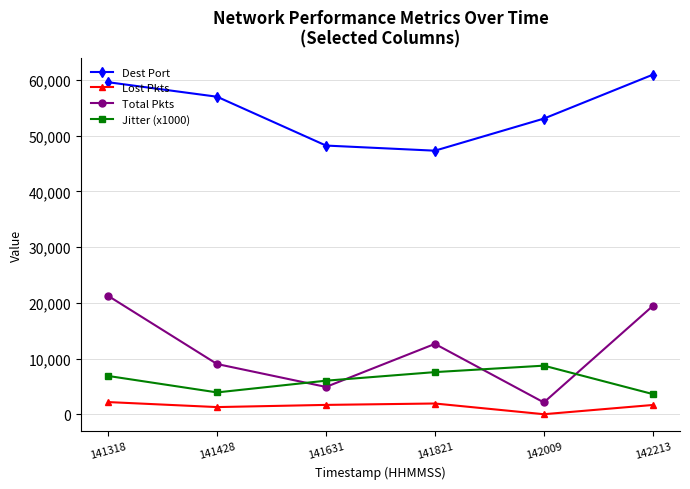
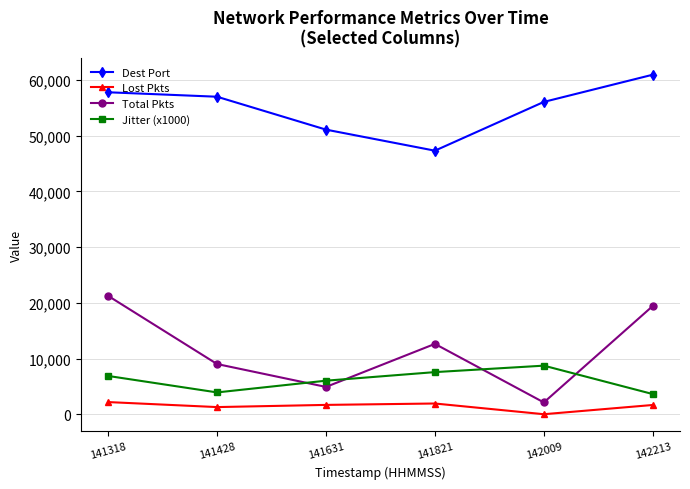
  {
    "Dest Port": {
-     "141318": "60,000",
+     "141318": "58,000",
      "141428": "57,000",
-     "141631": "48,000",
+     "141631": "51,000",
      "141821": "47,000",
-     "142009": "53,000",
+     "142009": "56,000",
      "142213": "61,000"
    },
    "Lost Pkts": {
      "141318": "2,000",
      "141428": "1,000",
      "141631": "2,000",
      "141821": "2,000",
      "142009": "0",
      "142213": "2,000"
    },
    "Total Pkts": {
      "141318": "21,000",
      "141428": "9,000",
      "141631": "5,000",
      "141821": "13,000",
      "142009": "2,000",
      "142213": "19,000"
    },
    "Jitter (x1000)": {
      "141318": "7,000",
      "141428": "4,000",
      "141631": "6,000",
      "141821": "8,000",
      "142009": "9,000",
      "142213": "4,000"
    }
  }
